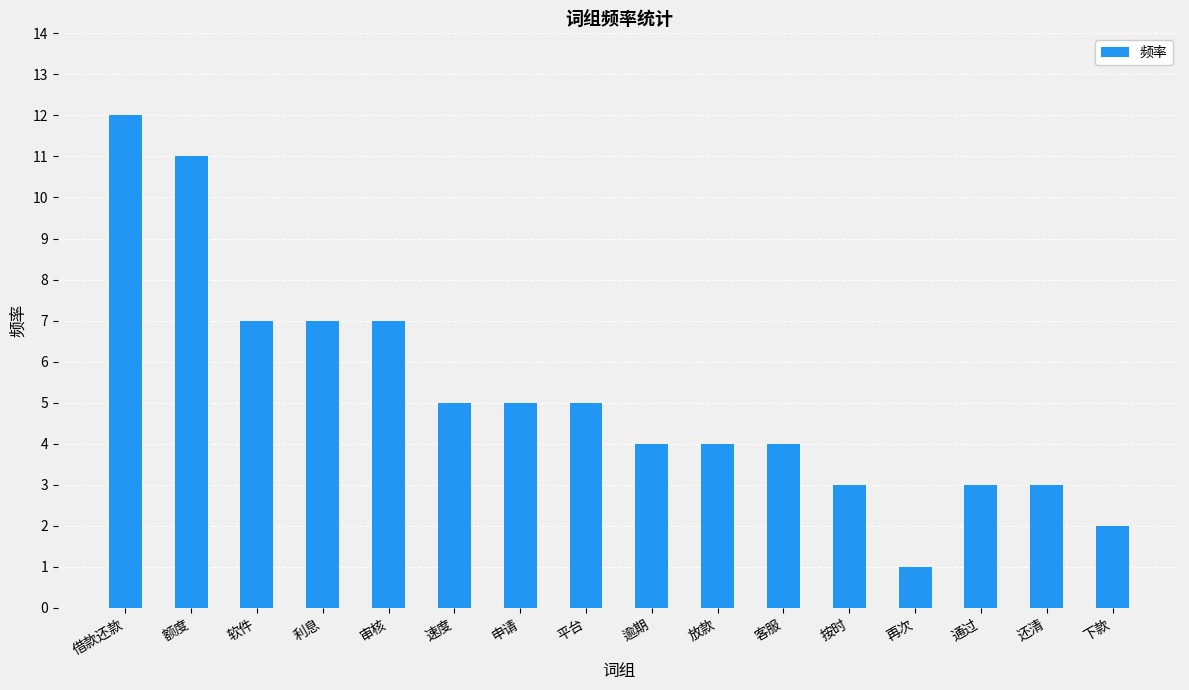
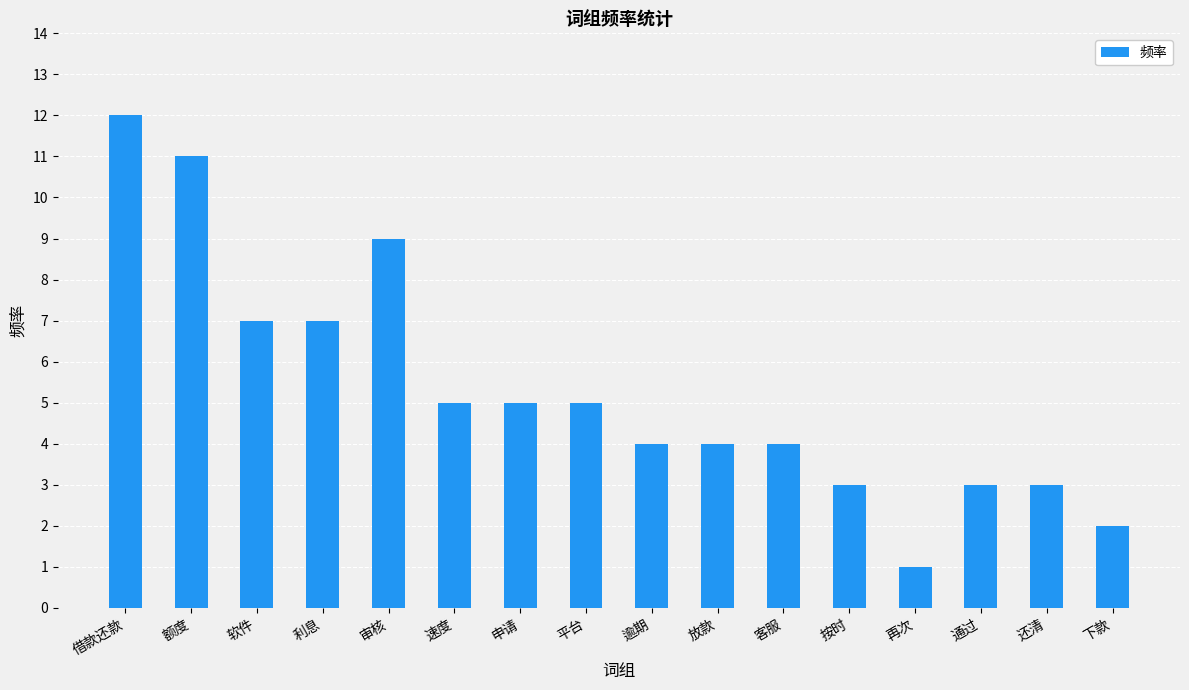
  {
    "借款还款": 12,
    "额度": 11,
    "软件": 7,
    "利息": 7,
-   "审核": 7,
+   "审核": 9,
    "速度": 5,
    "申请": 5,
    "平台": 5,
    "逾期": 4,
    "放款": 4,
    "客服": 4,
    "按时": 3,
    "再次": 1,
    "通过": 3,
    "还清": 3,
    "下款": 2
  }
